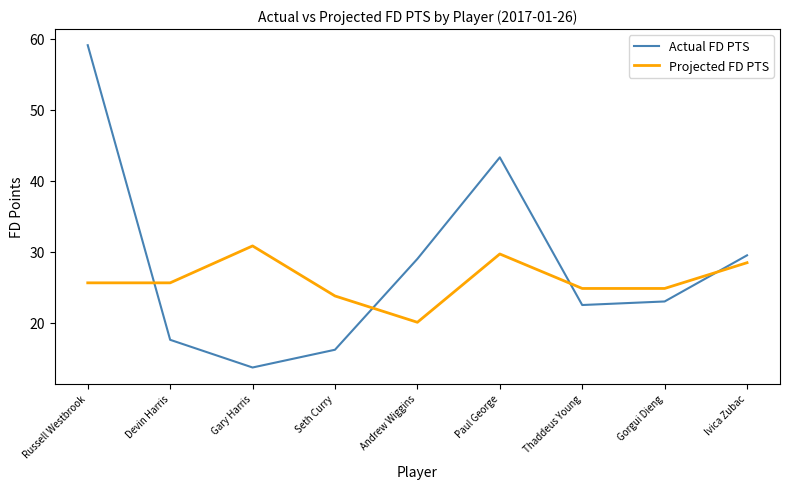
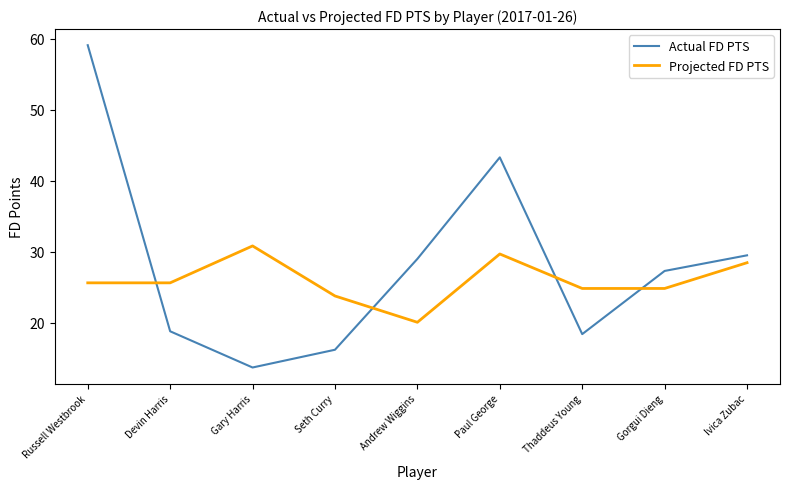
  {
    "Actual FD PTS": {
      "Russell Westbrook": 59,
-     "Devin Harris": 18,
+     "Devin Harris": 19,
      "Gary Harris": 14,
      "Seth Curry": 16,
      "Andrew Wiggins": 29,
      "Paul George": 43,
-     "Thaddeus Young": 23,
-     "Gorgui Dieng": 23,
+     "Thaddeus Young": 18,
+     "Gorgui Dieng": 27,
      "Ivica Zubac": 30
    },
    "Projected FD PTS": {
      "Russell Westbrook": 26,
      "Devin Harris": 26,
      "Gary Harris": 31,
      "Seth Curry": 24,
      "Andrew Wiggins": 20,
      "Paul George": 30,
      "Thaddeus Young": 25,
      "Gorgui Dieng": 25,
      "Ivica Zubac": 28
    }
  }
